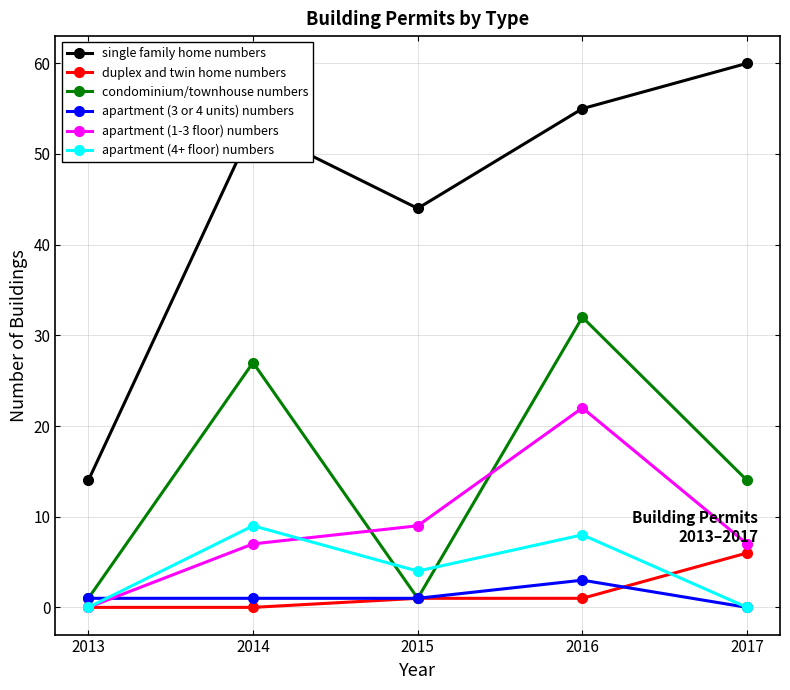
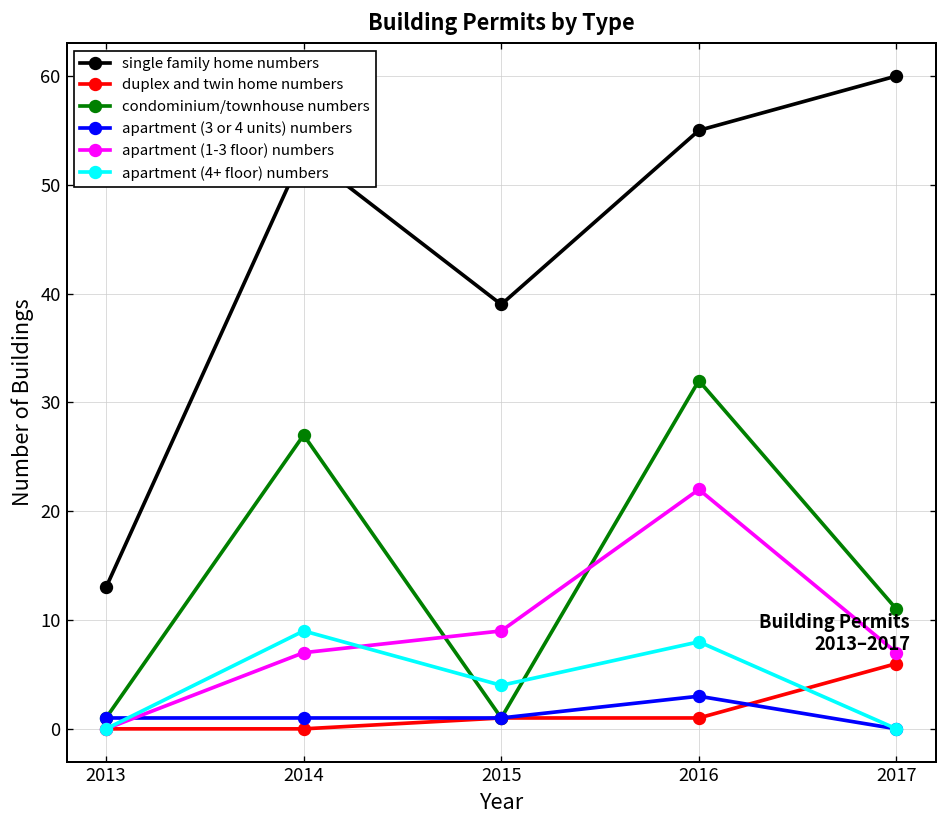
  {
    "single family home numbers": {
-     "2013": 14,
-     "2015": 44,
+     "2013": 13,
+     "2015": 39,
      "2016": 55,
      "2017": 60
    },
    "duplex and twin home numbers": {
      "2014": 0,
      "2016": 1,
      "2017": 6
    },
    "condominium/townhouse numbers": {
      "2014": 27,
      "2016": 32,
-     "2017": 14
+     "2017": 11
    },
    "apartment (3 or 4 units) numbers": {
      "2014": 1,
      "2016": 3
    },
    "apartment (1-3 floor) numbers": {
      "2014": 7,
      "2015": 9,
      "2016": 22
    },
    "apartment (4+ floor) numbers": {
      "2014": 9,
      "2015": 4,
      "2016": 8
    }
  }
